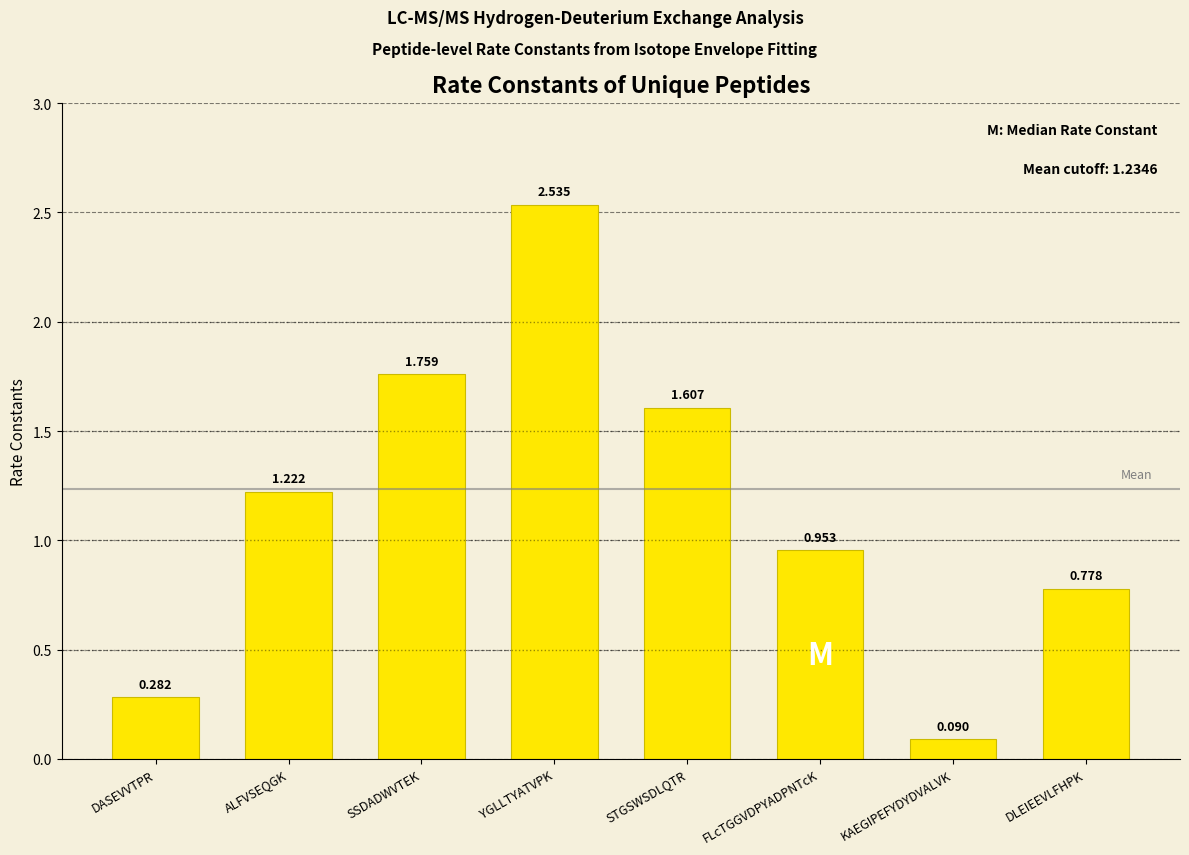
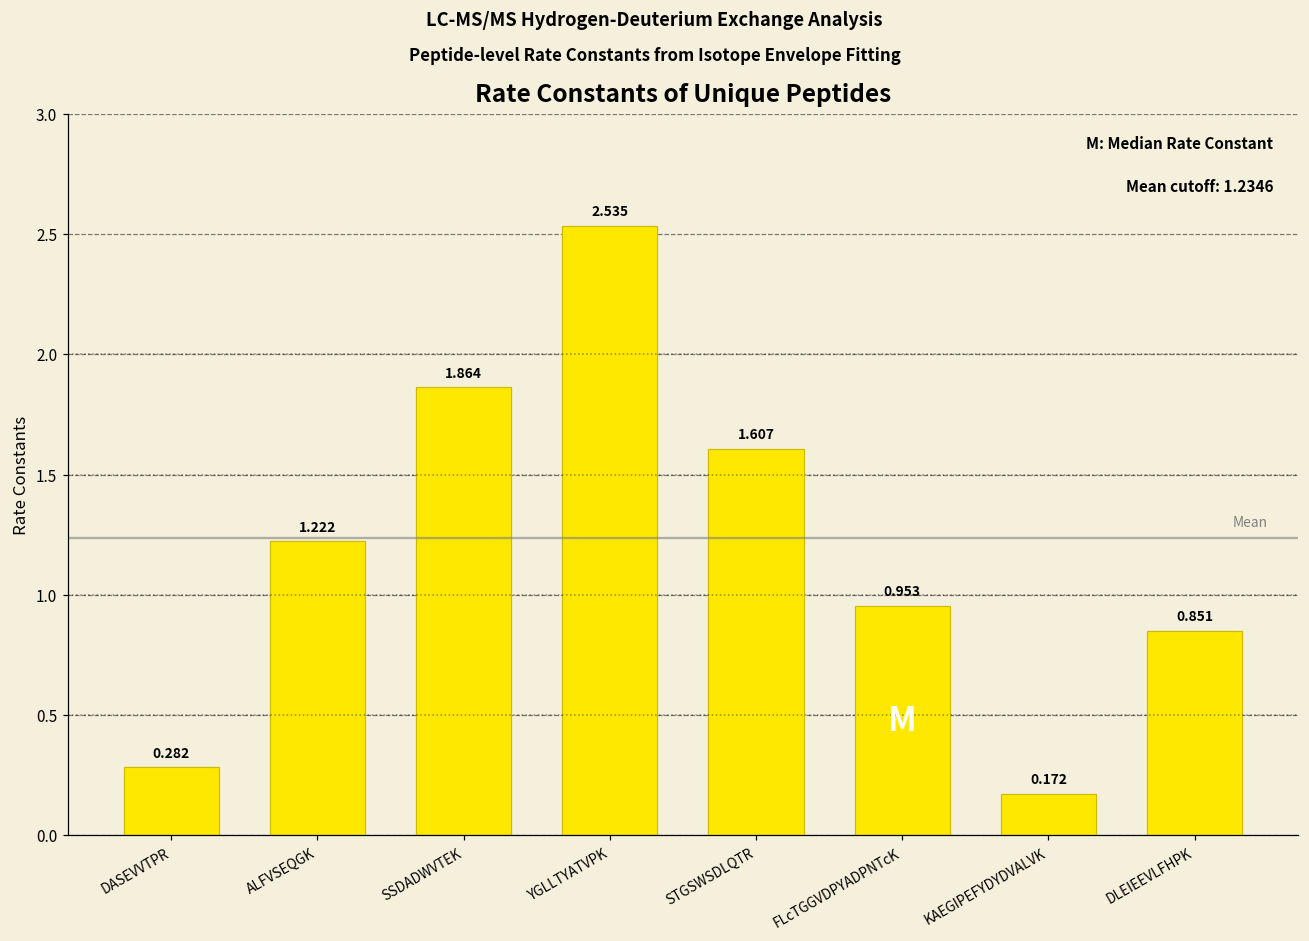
  {
    "DASEVVTPR": 0.282,
    "ALFVSEQGK": 1.222,
-   "SSDADWVTEK": 1.759,
+   "SSDADWVTEK": 1.864,
    "YGLLTYATVPK": 2.535,
    "STGSWSDLQTR": 1.607,
    "FLcTGGVDPYADPNTcK": 0.953,
-   "KAEGIPEFYDYDVALVK": 0.090,
-   "DLEIEEVLFHPK": 0.778
+   "KAEGIPEFYDYDVALVK": 0.172,
+   "DLEIEEVLFHPK": 0.851
  }
